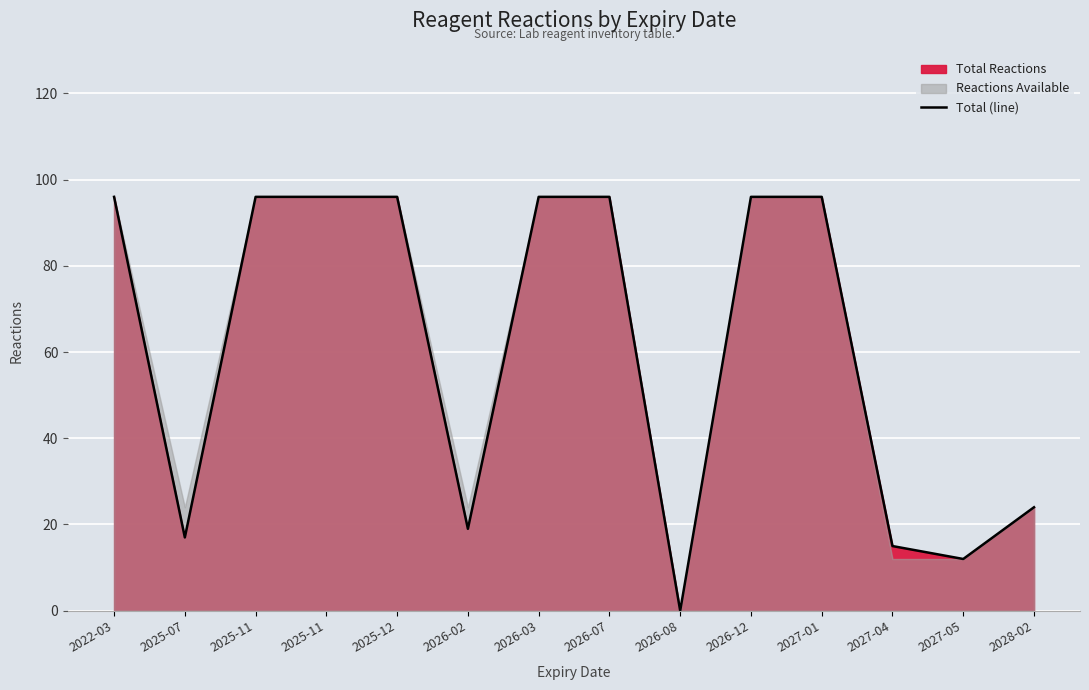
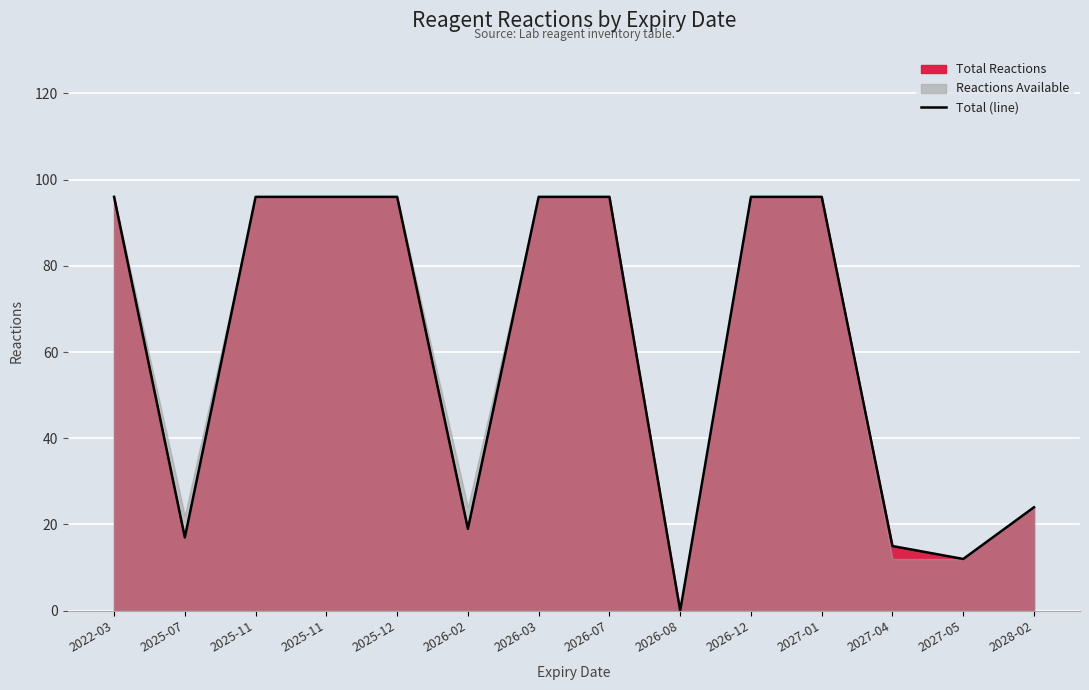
  {
    "Total Reactions": {
      "2025-07": 17,
      "2026-02": 19,
      "2027-04": 15
    },
    "Reactions Available": {
-     "2025-07": 24,
+     "2025-07": 22,
      "2026-02": 24,
      "2027-04": 12
    }
  }
